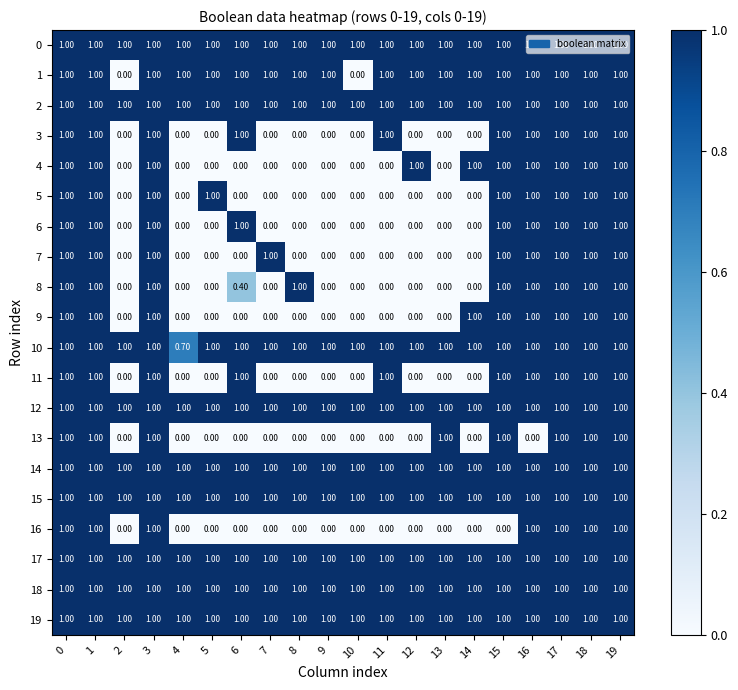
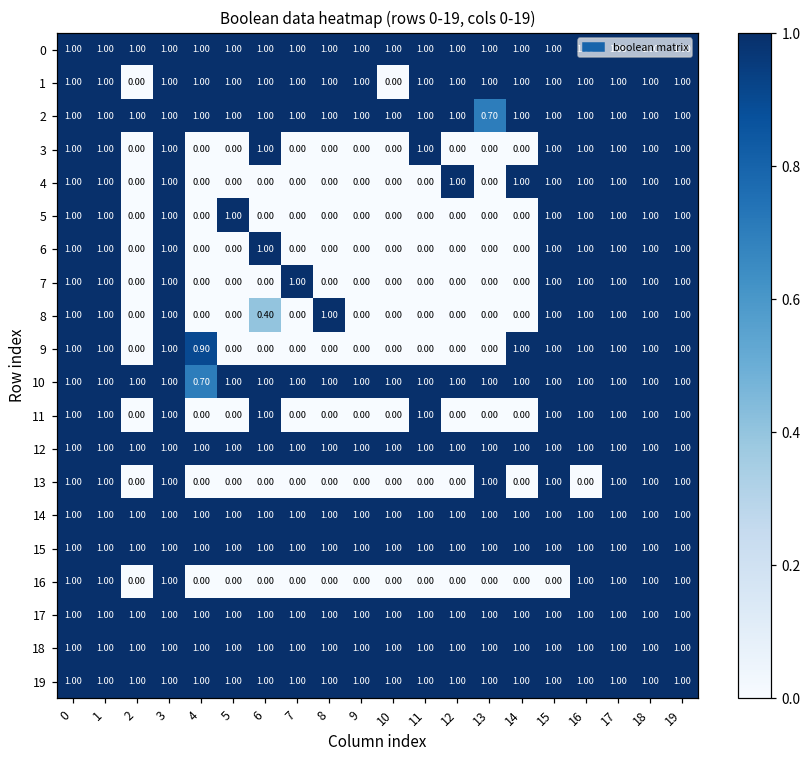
  {
    "2": {
      "0": 1.00,
      "1": 1.00,
      "2": 1.00,
      "3": 1.00,
      "4": 1.00,
      "5": 1.00,
      "6": 1.00,
      "7": 1.00,
      "8": 1.00,
      "9": 1.00,
      "10": 1.00,
      "11": 1.00,
      "12": 1.00,
-     "13": 1.00,
+     "13": 0.70,
      "14": 1.00,
      "15": 1.00,
      "16": 1.00,
      "17": 1.00,
      "18": 1.00,
      "19": 1.00
    },
    "9": {
      "0": 1.00,
      "1": 1.00,
      "2": 0.00,
      "3": 1.00,
-     "4": 0.00,
+     "4": 0.90,
      "5": 0.00,
      "6": 0.00,
      "7": 0.00,
      "8": 0.00,
      "9": 0.00,
      "10": 0.00,
      "11": 0.00,
      "12": 0.00,
      "13": 0.00,
      "14": 1.00,
      "15": 1.00,
      "16": 1.00,
      "17": 1.00,
      "18": 1.00,
      "19": 1.00
    }
  }
